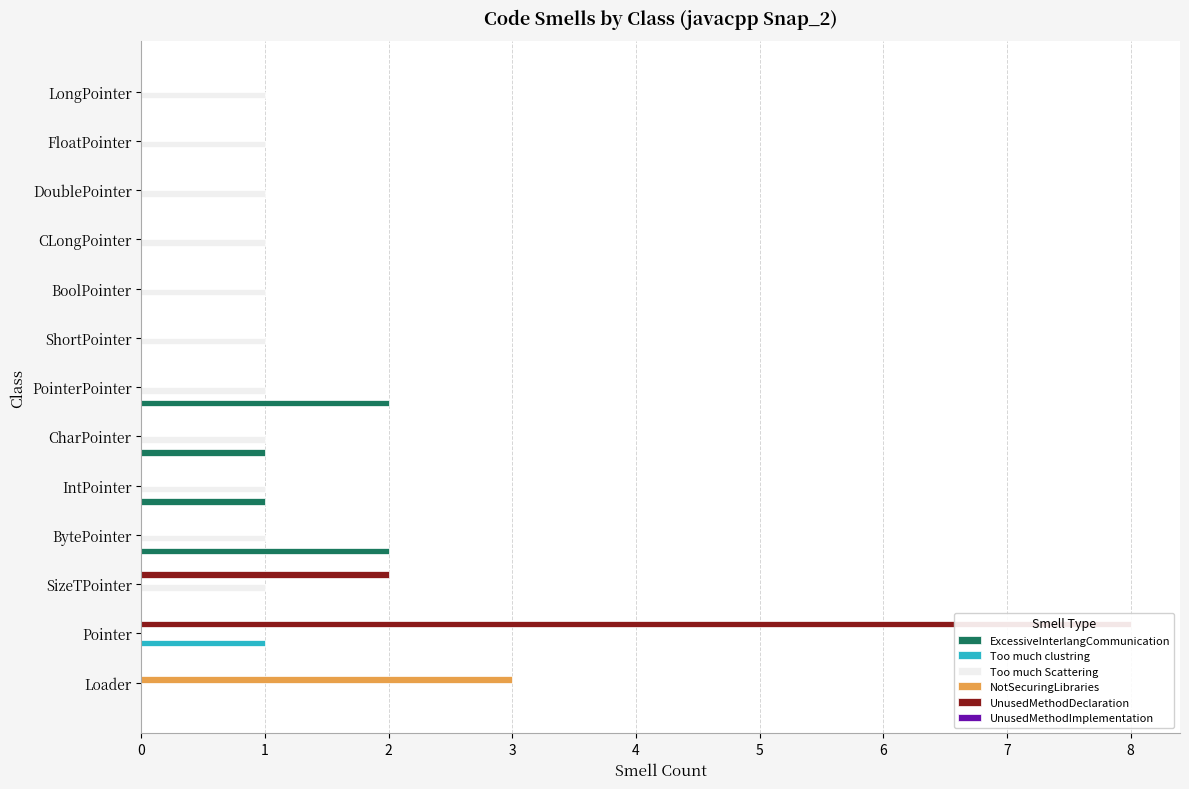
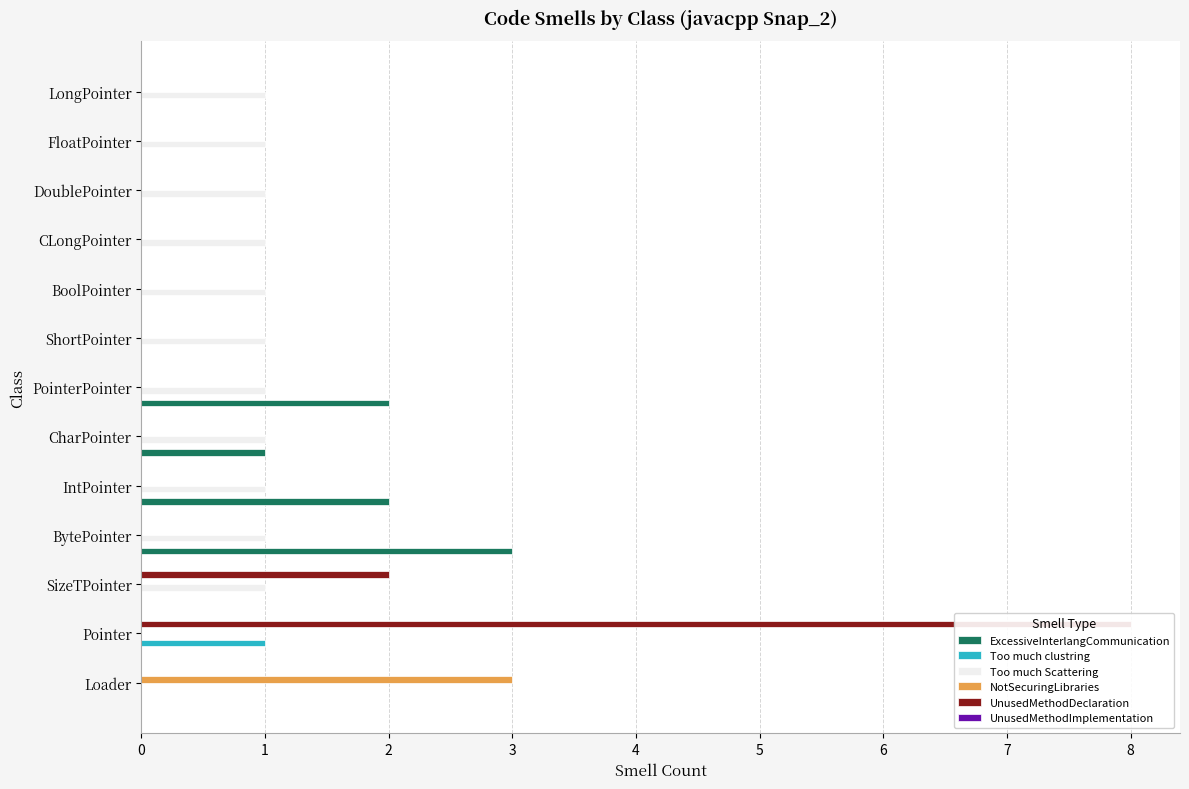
  {
    "ExcessiveInterlangCommunication": {
      "LongPointer": 0,
      "FloatPointer": 0,
      "DoublePointer": 0,
      "CLongPointer": 0,
      "BoolPointer": 0,
      "ShortPointer": 0,
      "PointerPointer": 2,
      "CharPointer": 1,
-     "IntPointer": 1,
-     "BytePointer": 2,
+     "IntPointer": 2,
+     "BytePointer": 3,
      "SizeTPointer": 0,
      "Pointer": 0,
      "Loader": 0
    },
    "Too much clustring": {
      "LongPointer": 0,
      "FloatPointer": 0,
      "DoublePointer": 0,
      "CLongPointer": 0,
      "BoolPointer": 0,
      "ShortPointer": 0,
      "PointerPointer": 0,
      "CharPointer": 0,
      "IntPointer": 0,
      "BytePointer": 0,
      "SizeTPointer": 0,
      "Pointer": 1,
      "Loader": 0
    },
    "Too much Scattering": {
      "LongPointer": 1,
      "FloatPointer": 1,
      "DoublePointer": 1,
      "CLongPointer": 1,
      "BoolPointer": 1,
      "ShortPointer": 1,
      "PointerPointer": 1,
      "CharPointer": 1,
      "IntPointer": 1,
      "BytePointer": 1,
      "SizeTPointer": 1,
      "Pointer": 0,
      "Loader": 0
    },
    "NotSecuringLibraries": {
      "LongPointer": 0,
      "FloatPointer": 0,
      "DoublePointer": 0,
      "CLongPointer": 0,
      "BoolPointer": 0,
      "ShortPointer": 0,
      "PointerPointer": 0,
      "CharPointer": 0,
      "IntPointer": 0,
      "BytePointer": 0,
      "SizeTPointer": 0,
      "Pointer": 0,
      "Loader": 3
    },
    "UnusedMethodDeclaration": {
      "LongPointer": 0,
      "FloatPointer": 0,
      "DoublePointer": 0,
      "CLongPointer": 0,
      "BoolPointer": 0,
      "ShortPointer": 0,
      "PointerPointer": 0,
      "CharPointer": 0,
      "IntPointer": 0,
      "BytePointer": 0,
      "SizeTPointer": 2,
      "Loader": 0
    },
    "UnusedMethodImplementation": {
      "LongPointer": 0,
      "FloatPointer": 0,
      "DoublePointer": 0,
      "CLongPointer": 0,
      "BoolPointer": 0,
      "ShortPointer": 0,
      "PointerPointer": 0,
      "CharPointer": 0,
      "IntPointer": 0,
      "BytePointer": 0,
      "SizeTPointer": 0,
      "Pointer": 0,
      "Loader": 0
    }
  }
